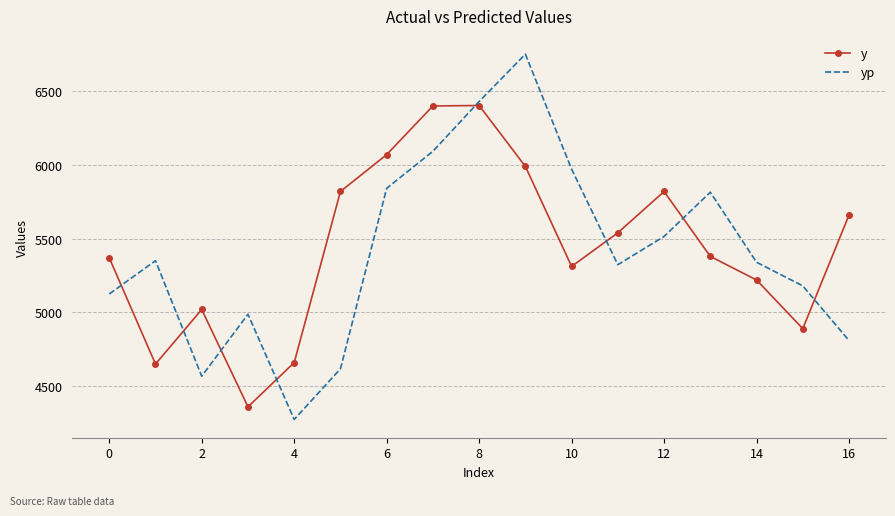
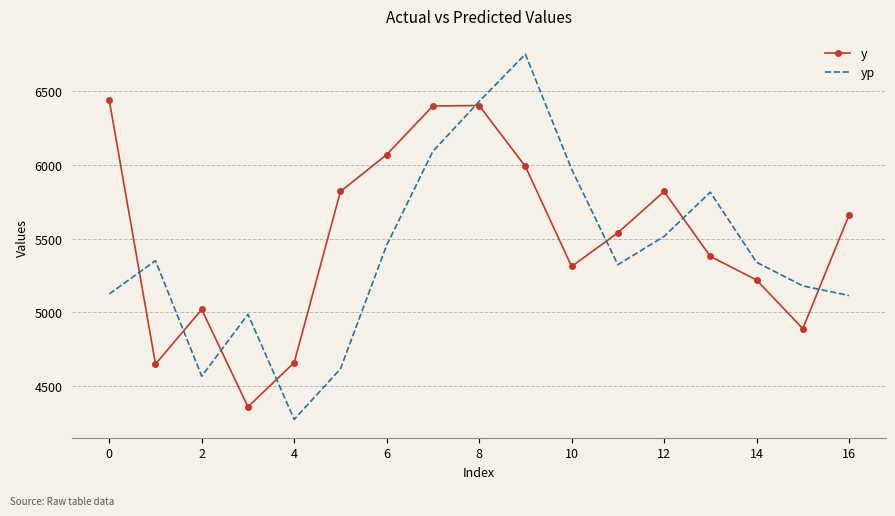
  {
    "y": {
-     "0": 5370,
+     "0": 6440,
      "2": 5020,
      "4": 4660,
      "6": 6070,
      "8": 6400,
      "10": 5310,
      "12": 5820,
      "14": 5220,
      "16": 5660
    },
    "yp": {
      "0": 5130,
      "2": 4570,
      "4": 4270,
-     "6": 5840,
+     "6": 5460,
      "8": 6430,
      "10": 5970,
      "12": 5520,
      "14": 5340,
-     "16": 4810
+     "16": 5110
    }
  }
